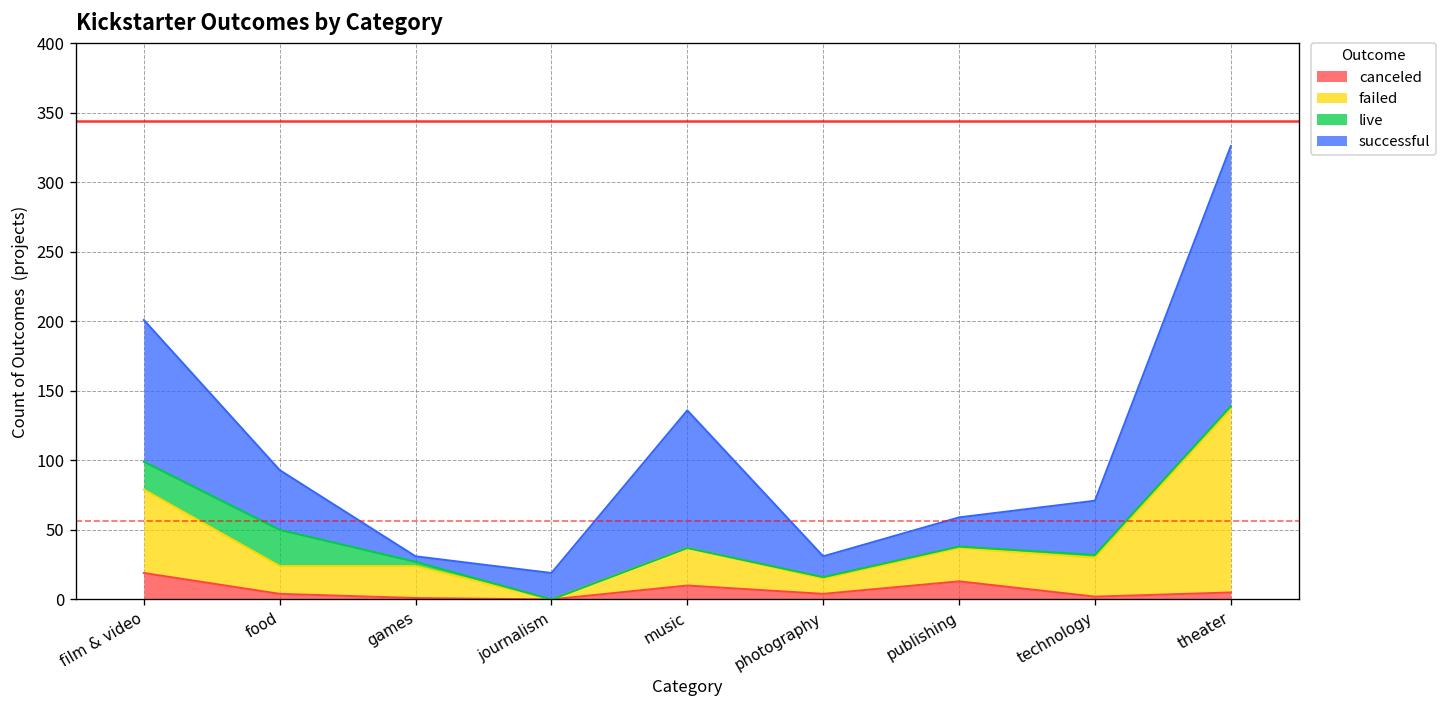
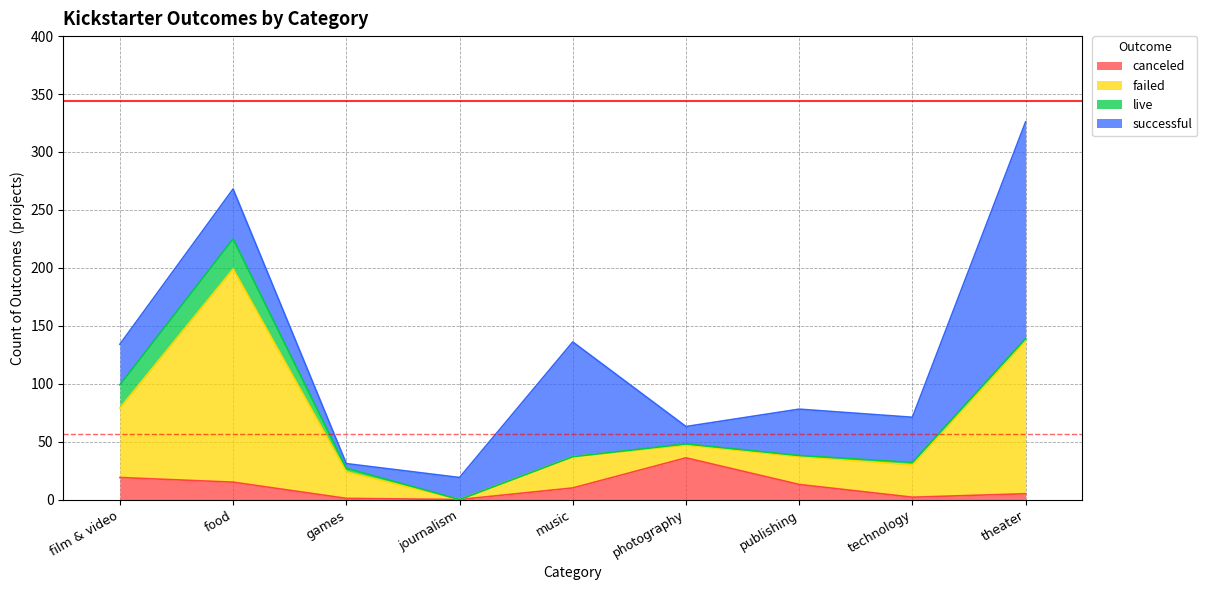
  {
    "canceled": {
      "film & video": 19,
-     "food": 4,
+     "food": 15,
      "games": 1,
      "music": 10,
-     "photography": 4,
+     "photography": 36,
      "publishing": 13,
      "technology": 2,
      "theater": 5
    },
    "failed": {
      "film & video": 60,
-     "food": 20,
+     "food": 184,
      "games": 23
    },
    "live": {
      "film & video": 20,
      "food": 26,
      "games": 3
    },
    "successful": {
-     "film & video": 102,
+     "film & video": 35,
      "food": 43,
      "games": 4,
      "journalism": 19,
      "music": 99,
      "photography": 15,
-     "publishing": 21,
+     "publishing": 40,
      "technology": 39,
      "theater": 187
    }
  }
